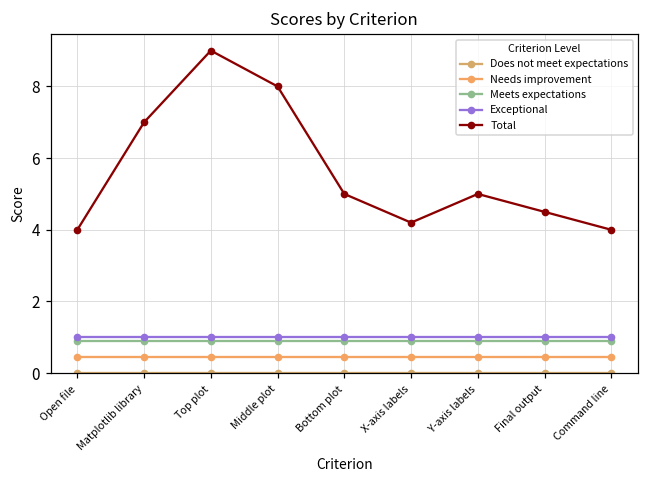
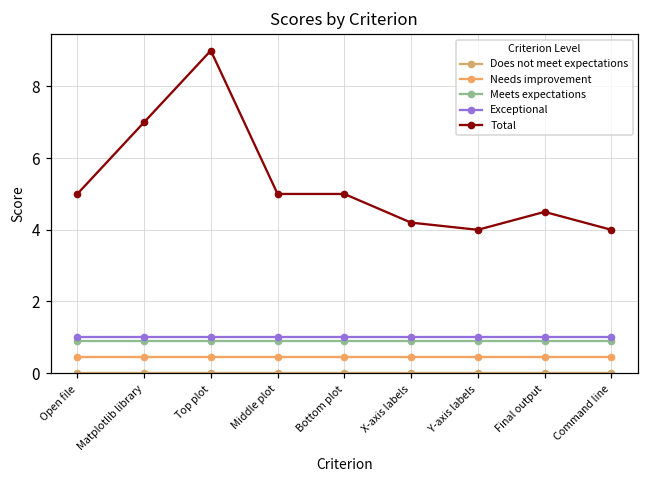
  {
    "Meets expectations": {
      "Open file": 0.9,
      "Matplotlib library": 0.9,
      "Top plot": 0.9,
      "Middle plot": 0.9,
      "Bottom plot": 0.9,
      "X-axis labels": 0.9,
      "Y-axis labels": 0.9,
      "Final output": 0.9,
      "Command line": 0.9
    },
    "Exceptional": {
      "Open file": 1,
      "Matplotlib library": 1,
      "Top plot": 1,
      "Middle plot": 1,
      "Bottom plot": 1,
      "X-axis labels": 1,
      "Y-axis labels": 1,
      "Final output": 1,
      "Command line": 1
    },
    "Total": {
-     "Open file": 4,
+     "Open file": 5,
      "Matplotlib library": 7,
      "Top plot": 9,
-     "Middle plot": 8,
+     "Middle plot": 5,
      "Bottom plot": 5,
      "X-axis labels": 4.2,
-     "Y-axis labels": 5,
+     "Y-axis labels": 4,
      "Final output": 4.5,
      "Command line": 4
    }
  }
